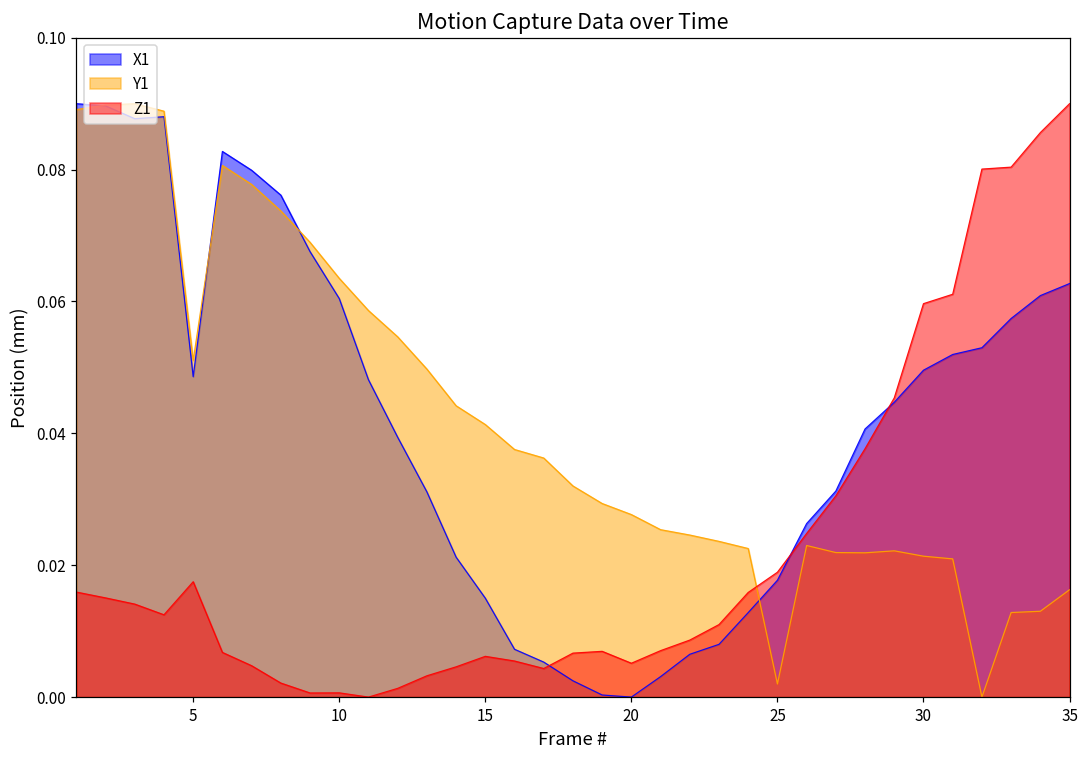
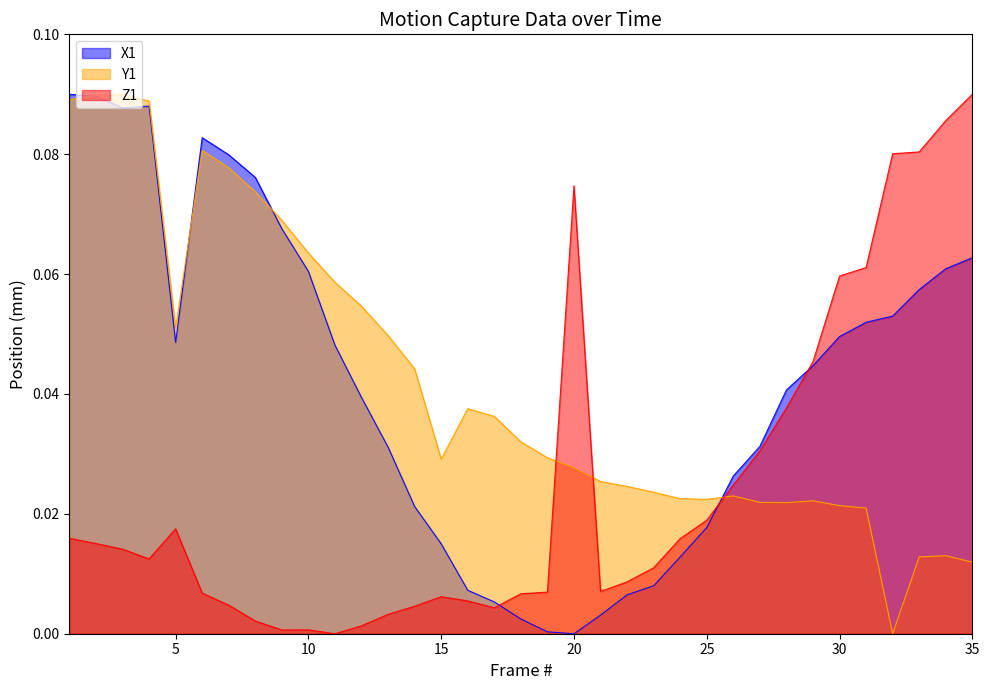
  {
    "X1": {
      "5": 0.049,
      "10": 0.060,
      "15": 0.015,
      "20": 0.000,
      "25": 0.018,
      "30": 0.050,
      "35": 0.063
    },
    "Y1": {
      "5": 0.051,
      "10": 0.064,
-     "15": 0.041,
+     "15": 0.029,
      "20": 0.028,
-     "25": 0.002,
+     "25": 0.022,
      "30": 0.021,
-     "35": 0.016
+     "35": 0.012
    },
    "Z1": {
      "5": 0.017,
      "10": 0.001,
      "15": 0.006,
-     "20": 0.005,
+     "20": 0.075,
      "25": 0.019,
      "30": 0.060,
      "35": 0.090
    }
  }
